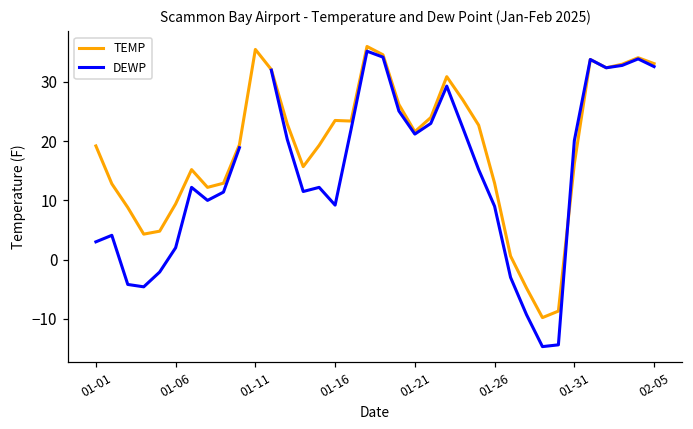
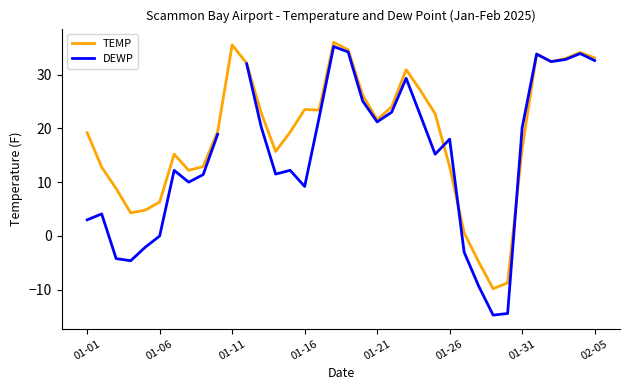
  {
    "TEMP": {
      "01-01": 19,
-     "01-06": 9,
+     "01-06": 6,
      "01-11": 36,
      "01-16": 24,
      "01-26": 13,
      "01-31": 16,
      "02-05": 33
    },
    "DEWP": {
      "01-01": 3,
-     "01-06": 2,
+     "01-06": 0,
      "01-16": 9,
-     "01-26": 9,
+     "01-26": 18,
      "01-31": 20,
      "02-05": 33
    }
  }
